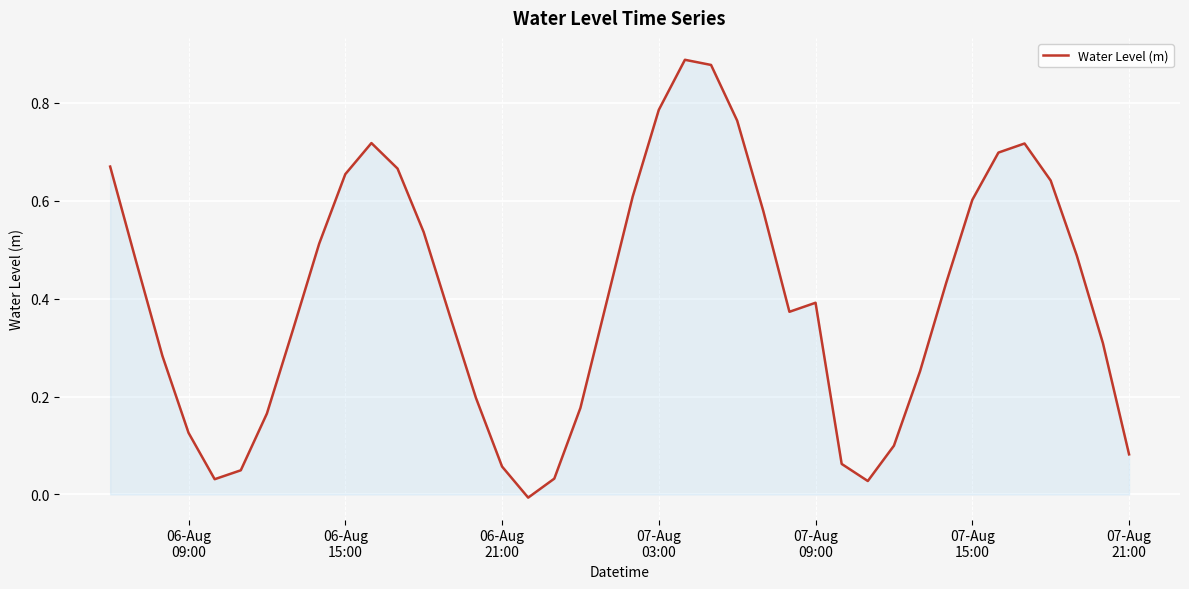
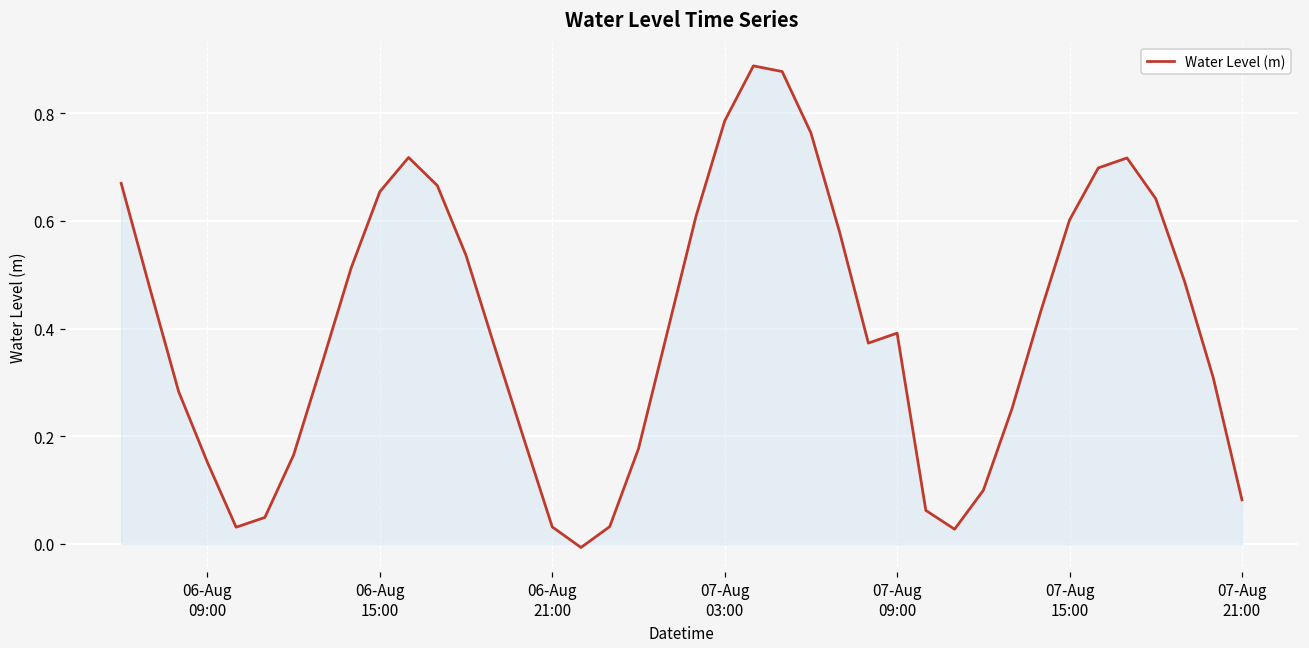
  {
    "Water Level (m)": {
-     "06-Aug 09:00": 0.13,
-     "06-Aug 21:00": 0.06
+     "06-Aug 09:00": 0.15,
+     "06-Aug 21:00": 0.03
    }
  }
